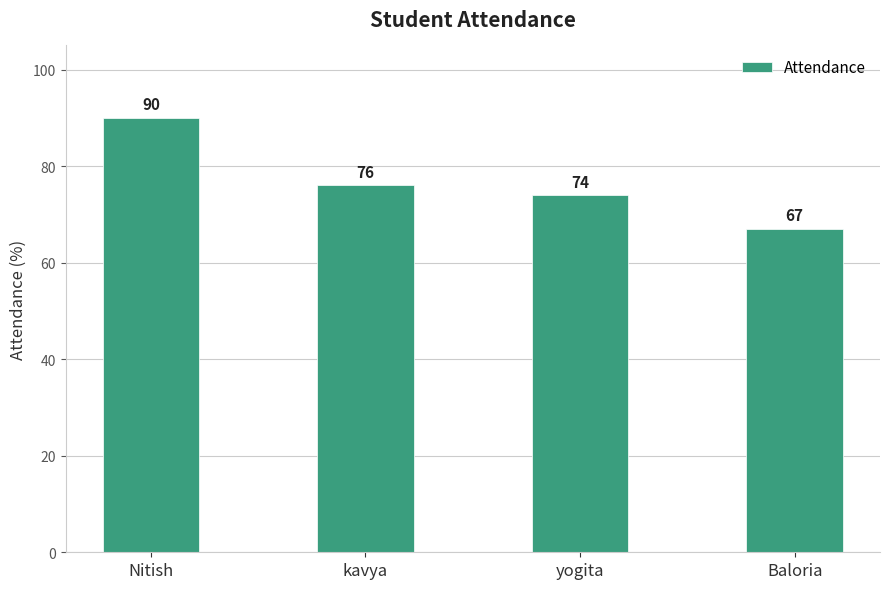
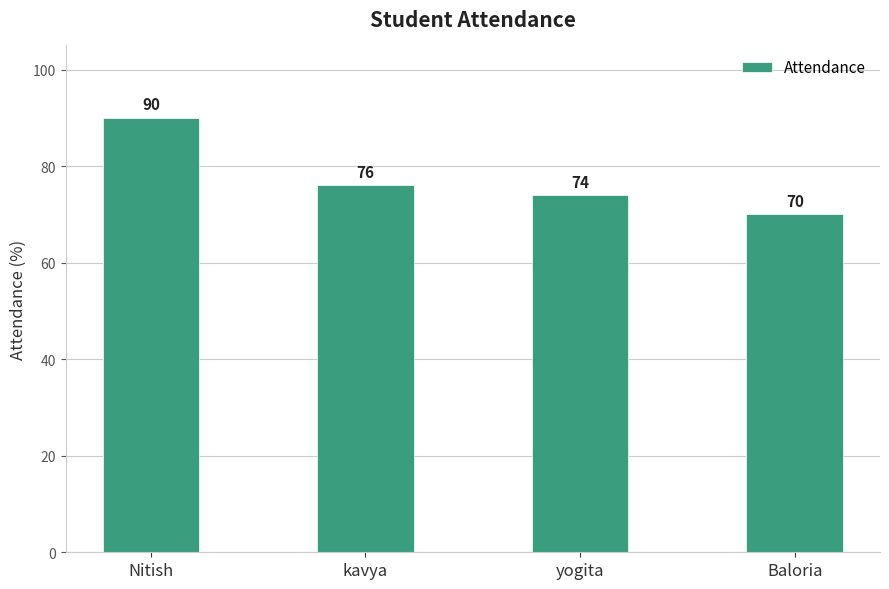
  {
    "Nitish": 90,
    "kavya": 76,
    "yogita": 74,
-   "Baloria": 67
+   "Baloria": 70
  }
